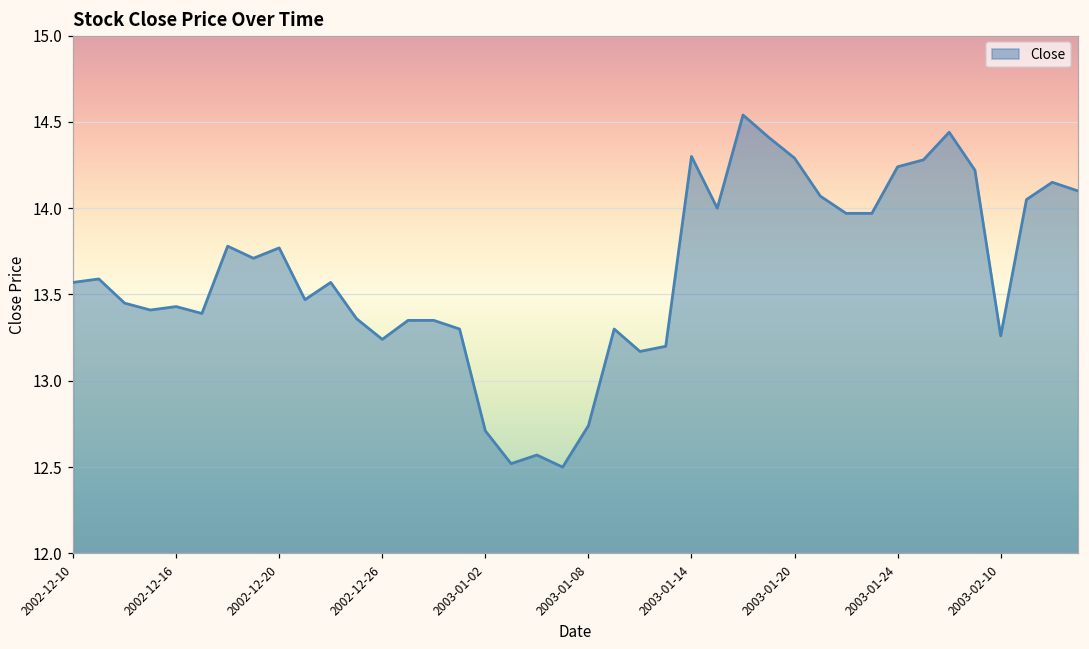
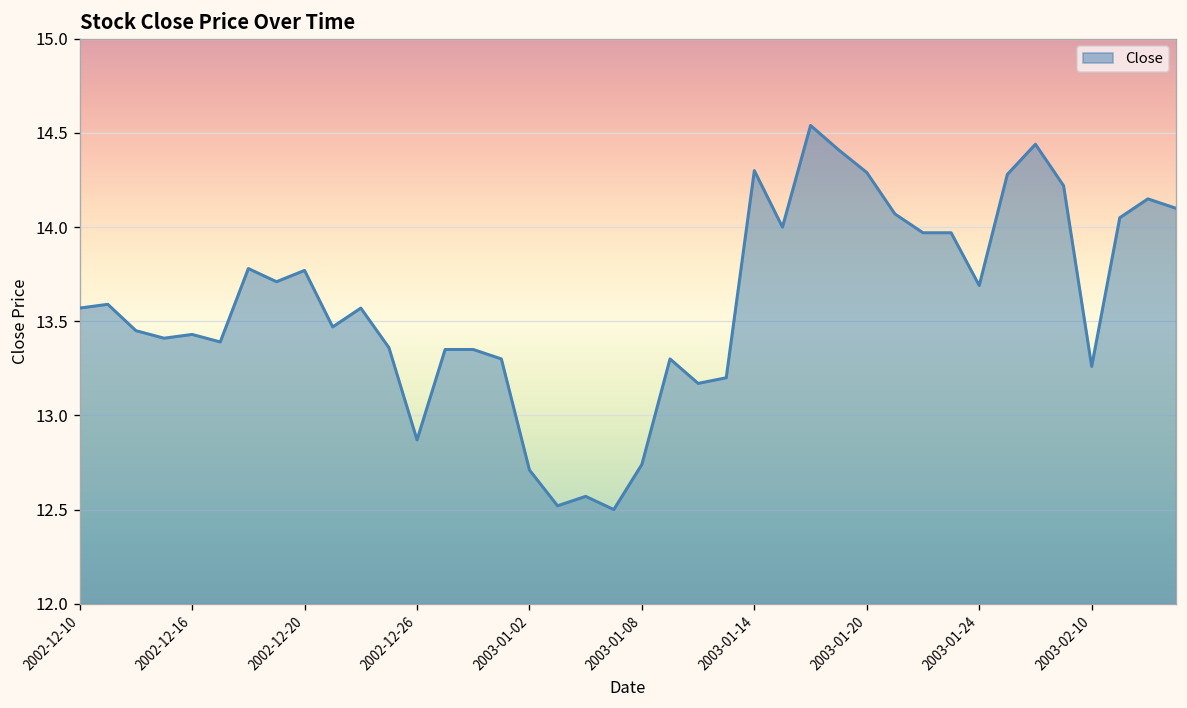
  {
    "2002-12-10": 13.57,
    "2002-12-16": 13.43,
    "2002-12-20": 13.77,
-   "2002-12-26": 13.24,
+   "2002-12-26": 12.87,
    "2003-01-02": 12.71,
    "2003-01-08": 12.74,
    "2003-01-14": 14.30,
    "2003-01-20": 14.29,
-   "2003-01-24": 14.24,
+   "2003-01-24": 13.69,
    "2003-02-10": 13.26
  }
